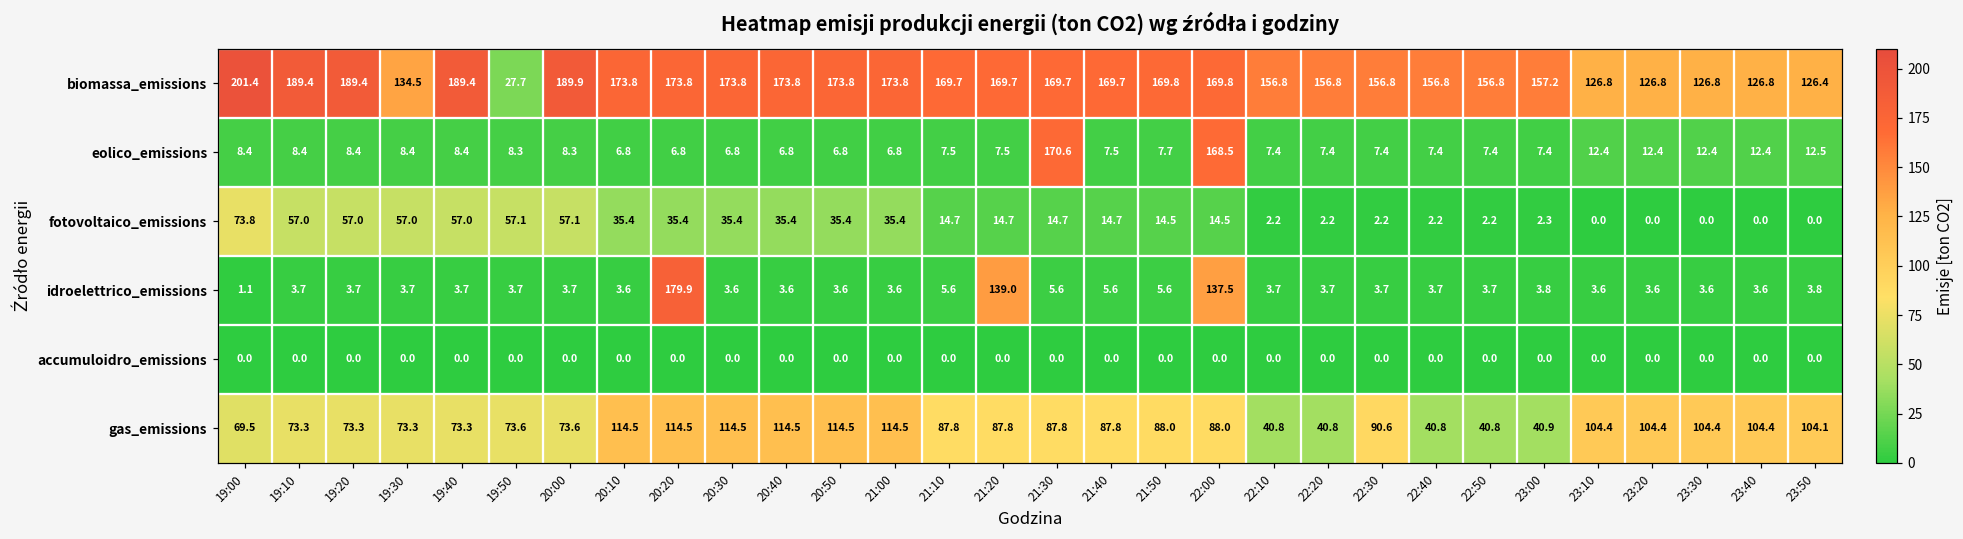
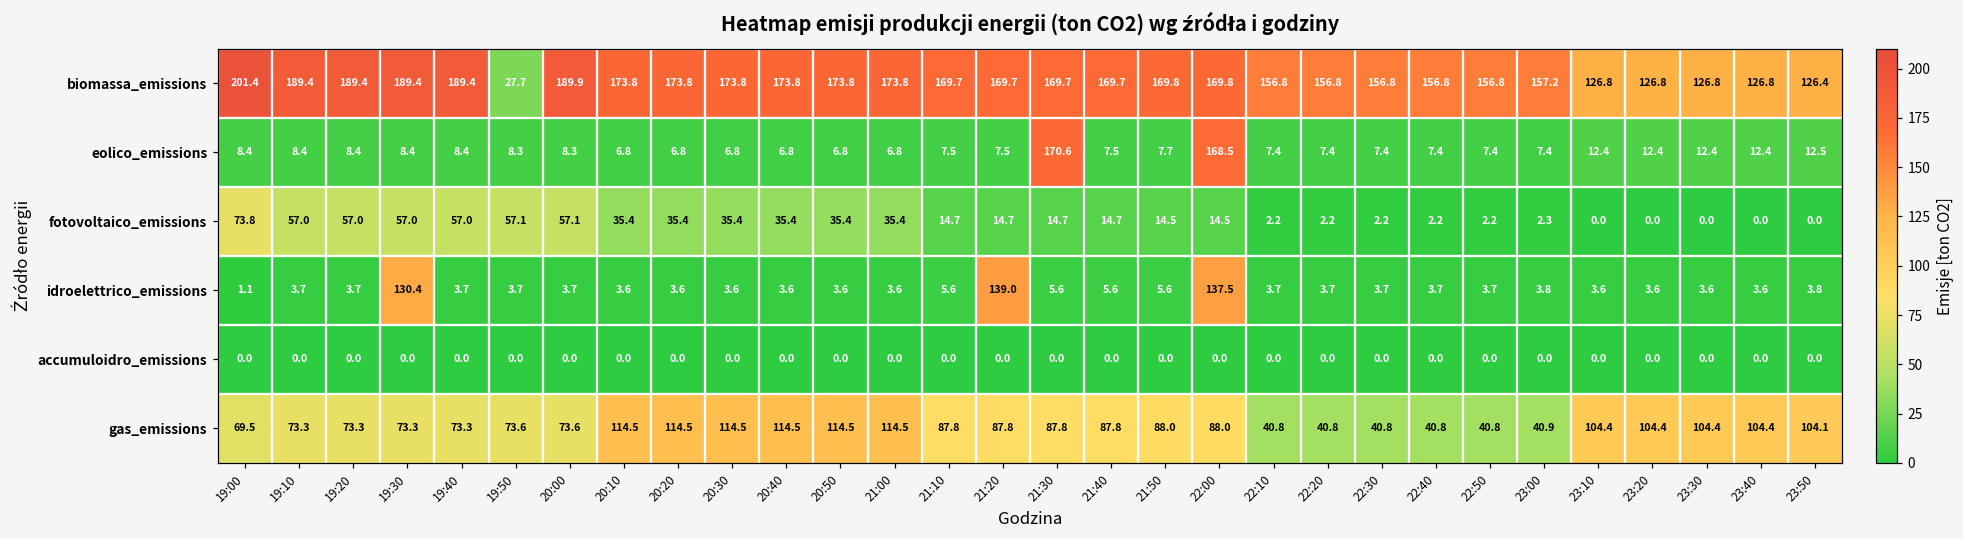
  {
    "biomassa_emissions": {
      "19:00": 201.4,
      "19:10": 189.4,
      "19:20": 189.4,
-     "19:30": 134.5,
+     "19:30": 189.4,
      "19:40": 189.4,
      "19:50": 27.7,
      "20:00": 189.9,
      "20:10": 173.8,
      "20:20": 173.8,
      "20:30": 173.8,
      "20:40": 173.8,
      "20:50": 173.8,
      "21:00": 173.8,
      "21:10": 169.7,
      "21:20": 169.7,
      "21:30": 169.7,
      "21:40": 169.7,
      "21:50": 169.8,
      "22:00": 169.8,
      "22:10": 156.8,
      "22:20": 156.8,
      "22:30": 156.8,
      "22:40": 156.8,
      "22:50": 156.8,
      "23:00": 157.2,
      "23:10": 126.8,
      "23:20": 126.8,
      "23:30": 126.8,
      "23:40": 126.8,
      "23:50": 126.4
    },
    "eolico_emissions": {
      "19:00": 8.4,
      "19:10": 8.4,
      "19:20": 8.4,
      "19:30": 8.4,
      "19:40": 8.4,
      "19:50": 8.3,
      "20:00": 8.3,
      "20:10": 6.8,
      "20:20": 6.8,
      "20:30": 6.8,
      "20:40": 6.8,
      "20:50": 6.8,
      "21:00": 6.8,
      "21:10": 7.5,
      "21:20": 7.5,
      "21:30": 170.6,
      "21:40": 7.5,
      "21:50": 7.7,
      "22:00": 168.5,
      "22:10": 7.4,
      "22:20": 7.4,
      "22:30": 7.4,
      "22:40": 7.4,
      "22:50": 7.4,
      "23:00": 7.4,
      "23:10": 12.4,
      "23:20": 12.4,
      "23:30": 12.4,
      "23:40": 12.4,
      "23:50": 12.5
    },
    "fotovoltaico_emissions": {
      "19:00": 73.8,
      "19:10": 57.0,
      "19:20": 57.0,
      "19:30": 57.0,
      "19:40": 57.0,
      "19:50": 57.1,
      "20:00": 57.1,
      "20:10": 35.4,
      "20:20": 35.4,
      "20:30": 35.4,
      "20:40": 35.4,
      "20:50": 35.4,
      "21:00": 35.4,
      "21:10": 14.7,
      "21:20": 14.7,
      "21:30": 14.7,
      "21:40": 14.7,
      "21:50": 14.5,
      "22:00": 14.5,
      "22:10": 2.2,
      "22:20": 2.2,
      "22:30": 2.2,
      "22:40": 2.2,
      "22:50": 2.2,
      "23:00": 2.3,
      "23:10": 0.0,
      "23:20": 0.0,
      "23:30": 0.0,
      "23:40": 0.0,
      "23:50": 0.0
    },
    "idroelettrico_emissions": {
      "19:00": 1.1,
      "19:10": 3.7,
      "19:20": 3.7,
-     "19:30": 3.7,
+     "19:30": 130.4,
      "19:40": 3.7,
      "19:50": 3.7,
      "20:00": 3.7,
      "20:10": 3.6,
-     "20:20": 179.9,
+     "20:20": 3.6,
      "20:30": 3.6,
      "20:40": 3.6,
      "20:50": 3.6,
      "21:00": 3.6,
      "21:10": 5.6,
      "21:20": 139.0,
      "21:30": 5.6,
      "21:40": 5.6,
      "21:50": 5.6,
      "22:00": 137.5,
      "22:10": 3.7,
      "22:20": 3.7,
      "22:30": 3.7,
      "22:40": 3.7,
      "22:50": 3.7,
      "23:00": 3.8,
      "23:10": 3.6,
      "23:20": 3.6,
      "23:30": 3.6,
      "23:40": 3.6,
      "23:50": 3.8
    },
    "accumuloidro_emissions": {
      "19:00": 0.0,
      "19:10": 0.0,
      "19:20": 0.0,
      "19:30": 0.0,
      "19:40": 0.0,
      "19:50": 0.0,
      "20:00": 0.0,
      "20:10": 0.0,
      "20:20": 0.0,
      "20:30": 0.0,
      "20:40": 0.0,
      "20:50": 0.0,
      "21:00": 0.0,
      "21:10": 0.0,
      "21:20": 0.0,
      "21:30": 0.0,
      "21:40": 0.0,
      "21:50": 0.0,
      "22:00": 0.0,
      "22:10": 0.0,
      "22:20": 0.0,
      "22:30": 0.0,
      "22:40": 0.0,
      "22:50": 0.0,
      "23:00": 0.0,
      "23:10": 0.0,
      "23:20": 0.0,
      "23:30": 0.0,
      "23:40": 0.0,
      "23:50": 0.0
    },
    "gas_emissions": {
      "19:00": 69.5,
      "19:10": 73.3,
      "19:20": 73.3,
      "19:30": 73.3,
      "19:40": 73.3,
      "19:50": 73.6,
      "20:00": 73.6,
      "20:10": 114.5,
      "20:20": 114.5,
      "20:30": 114.5,
      "20:40": 114.5,
      "20:50": 114.5,
      "21:00": 114.5,
      "21:10": 87.8,
      "21:20": 87.8,
      "21:30": 87.8,
      "21:40": 87.8,
      "21:50": 88.0,
      "22:00": 88.0,
      "22:10": 40.8,
      "22:20": 40.8,
-     "22:30": 90.6,
+     "22:30": 40.8,
      "22:40": 40.8,
      "22:50": 40.8,
      "23:00": 40.9,
      "23:10": 104.4,
      "23:20": 104.4,
      "23:30": 104.4,
      "23:40": 104.4,
      "23:50": 104.1
    }
  }
